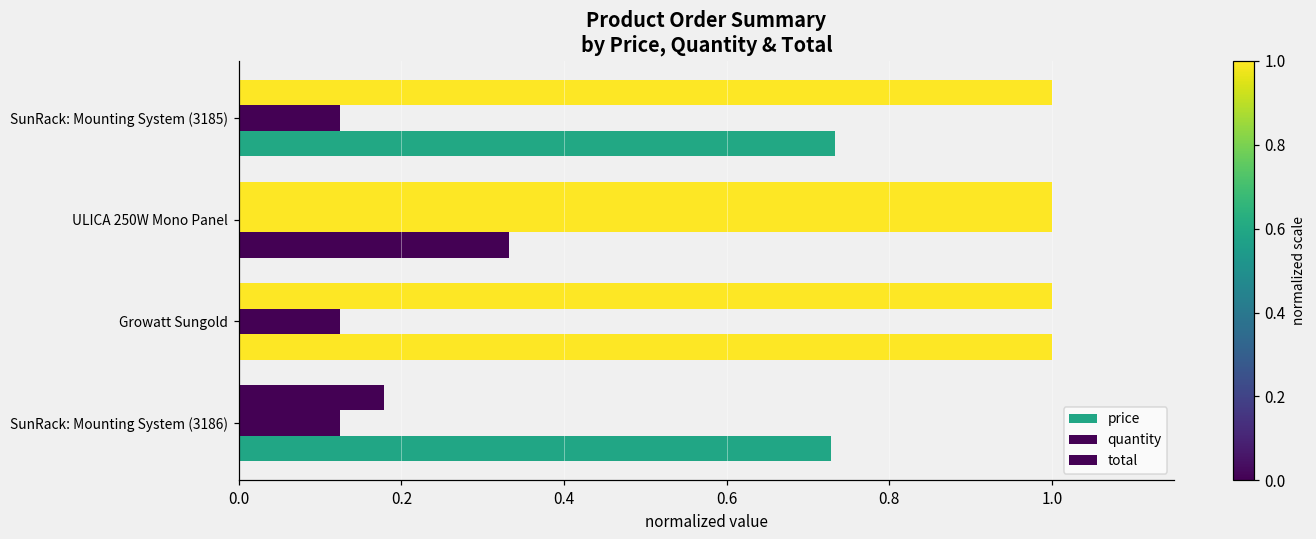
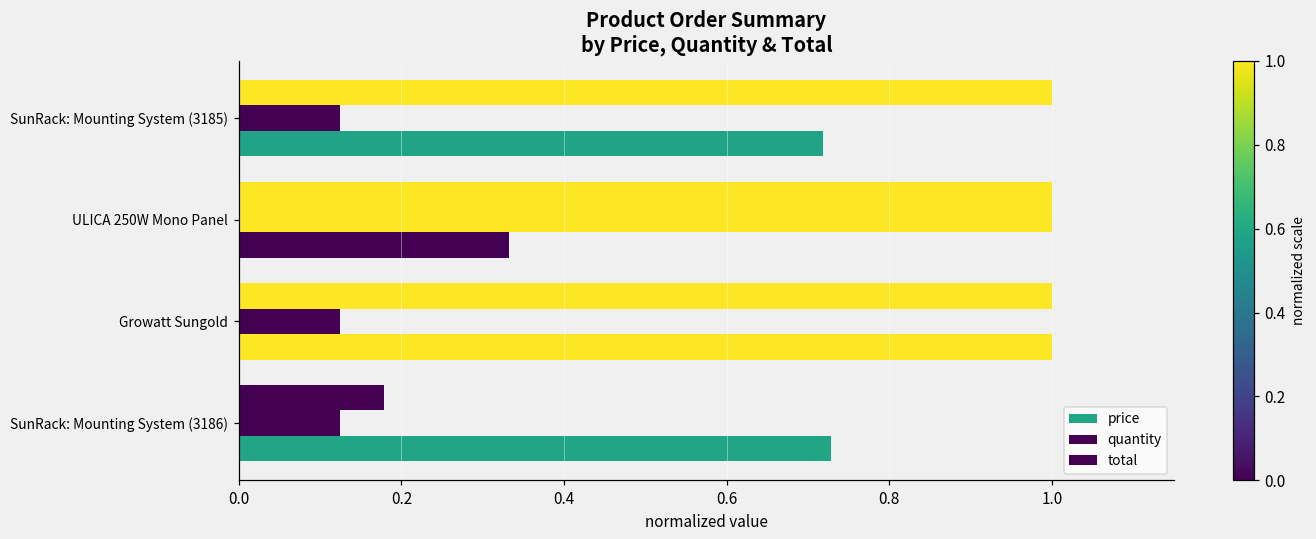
  {
    "price": {
-     "SunRack: Mounting System (3185)": 0.73,
+     "SunRack: Mounting System (3185)": 0.72,
      "ULICA 250W Mono Panel": 0.33,
      "Growatt Sungold": 1.00,
      "SunRack: Mounting System (3186)": 0.73
    }
  }
